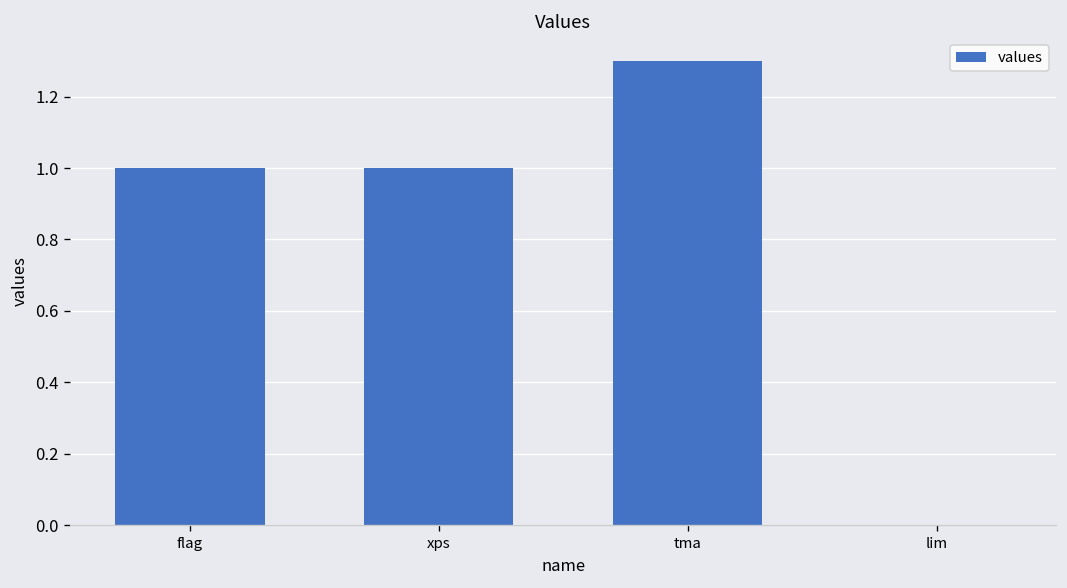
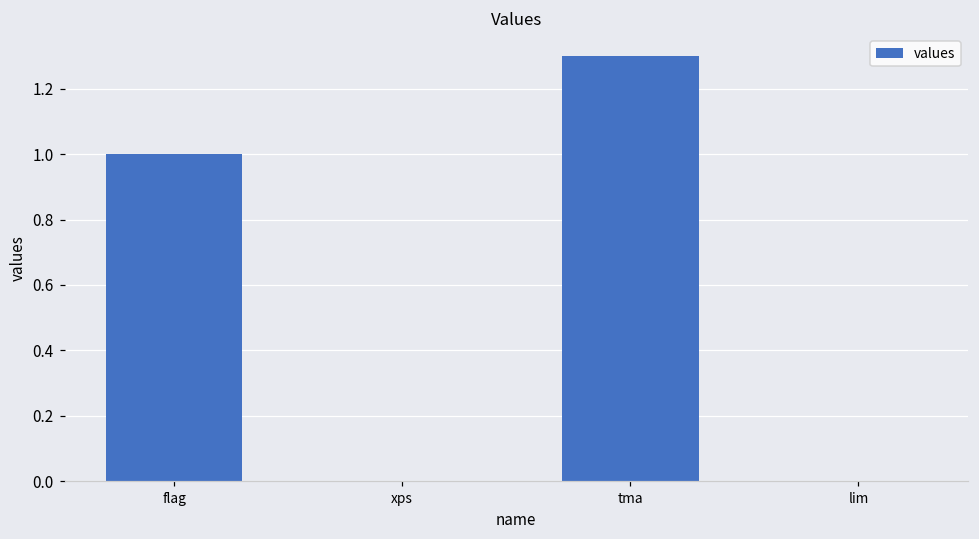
  {
    "flag": 1,
-   "xps": 1,
+   "xps": 0,
    "tma": 1.30,
    "lim": 0
  }
